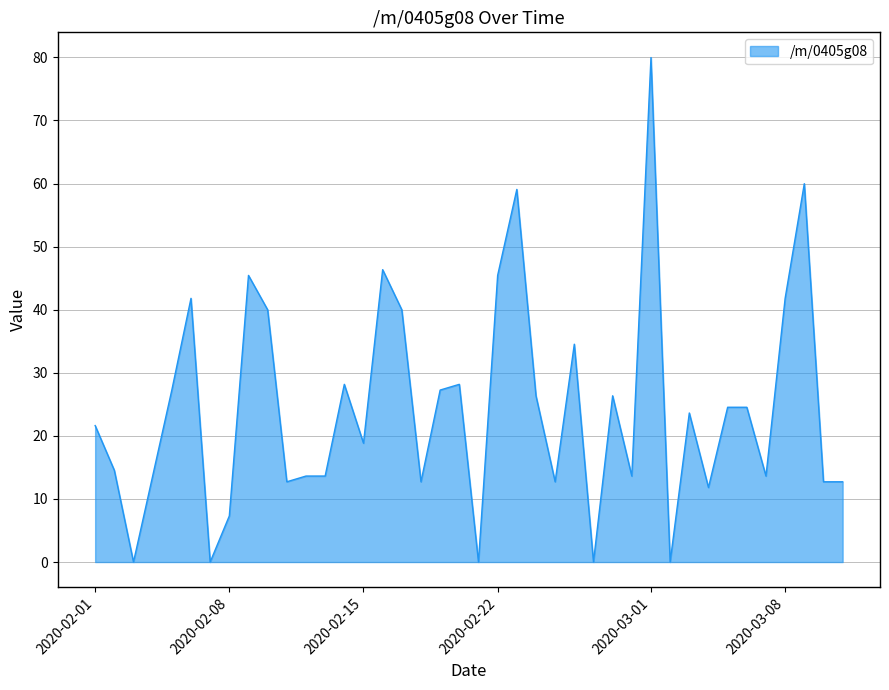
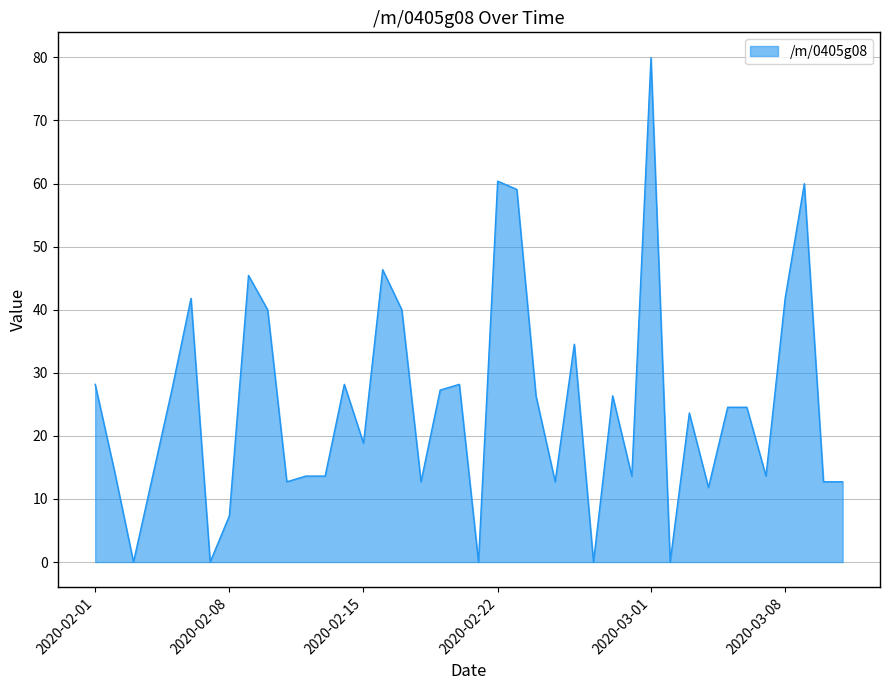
  {
-   "2020-02-01": 22,
+   "2020-02-01": 28,
    "2020-02-08": 7,
    "2020-02-15": 19,
-   "2020-02-22": 45,
+   "2020-02-22": 60,
    "2020-03-01": 80,
    "2020-03-08": 42
  }
